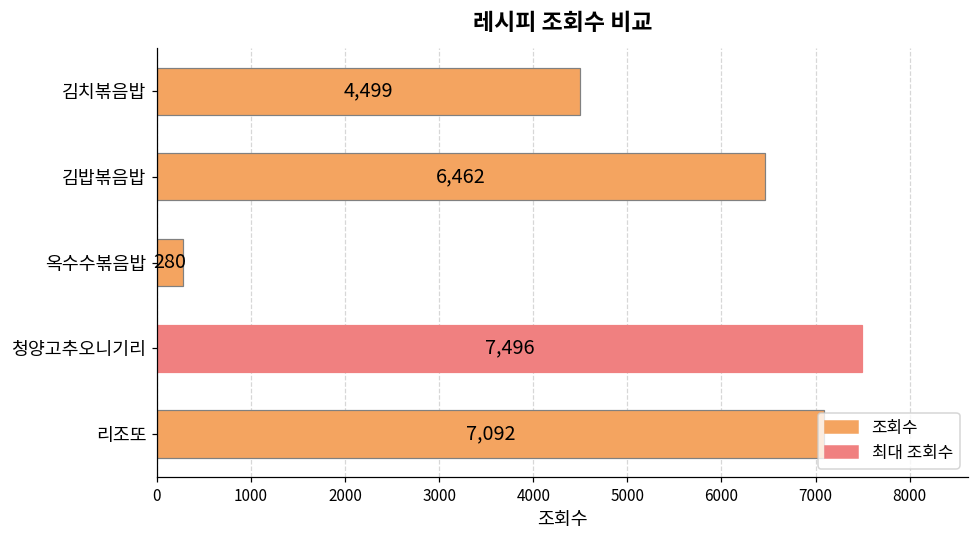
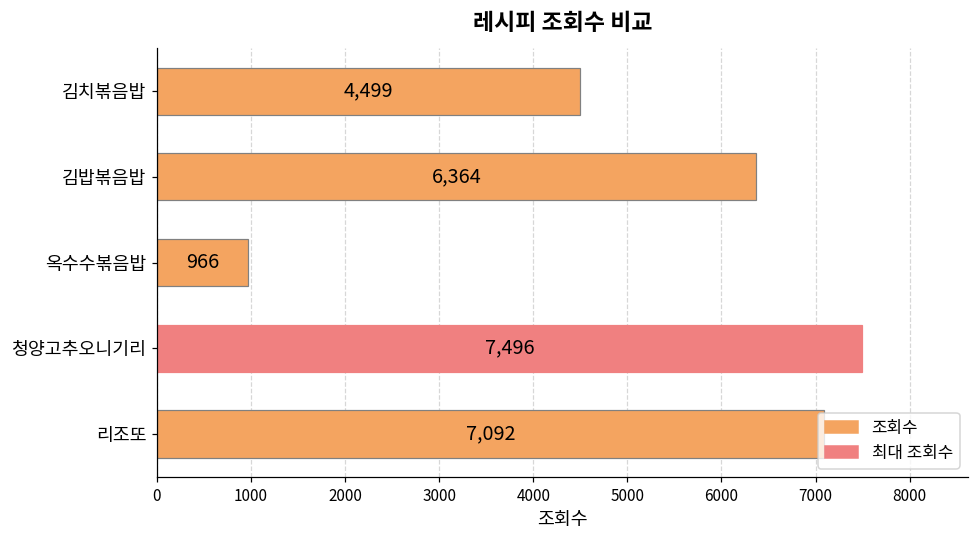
  {
    "김치볶음밥": "4,499",
-   "김밥볶음밥": "6,462",
-   "옥수수볶음밥": "280",
+   "김밥볶음밥": "6,364",
+   "옥수수볶음밥": "966",
    "청양고추오니기리": "7,496"
  }
